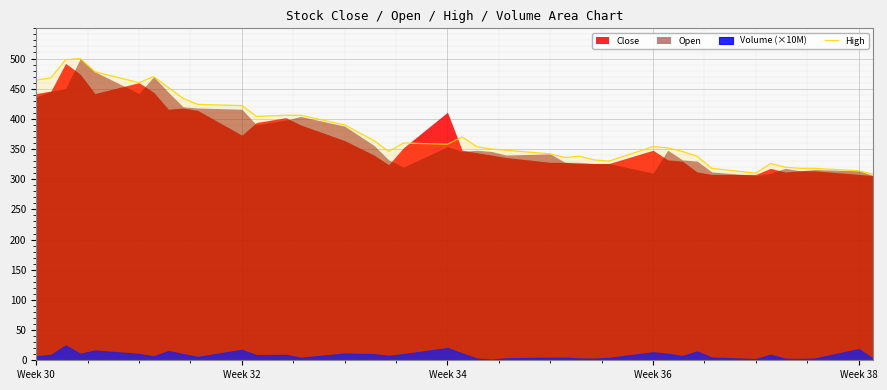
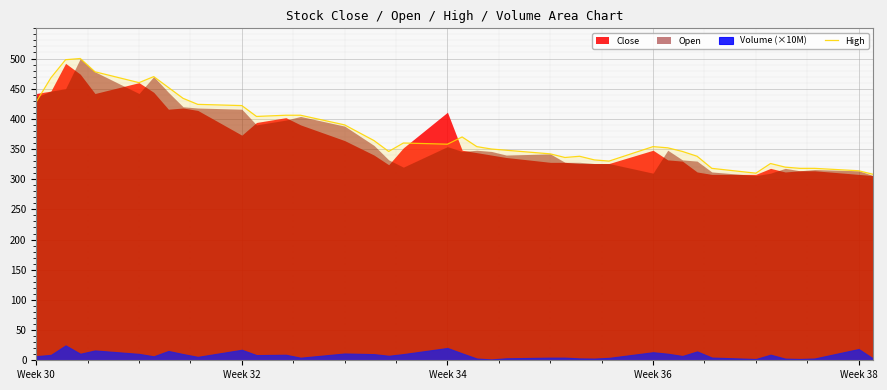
  {
    "High": {
-     "Week 30": 460,
+     "Week 30": 430,
      "Week 32": 420,
      "Week 36": 350
    },
    "Close": {
      "Week 30": 440,
      "Week 32": 370,
      "Week 34": 410,
      "Week 36": 350,
      "Week 38": 310
    },
    "Open": {
      "Week 30": 440,
      "Week 32": 420,
      "Week 36": 310
    },
    "Volume (×10M)": {
      "Week 30": 10,
      "Week 32": 20,
      "Week 34": 20,
      "Week 36": 10,
      "Week 38": 20
    }
  }
